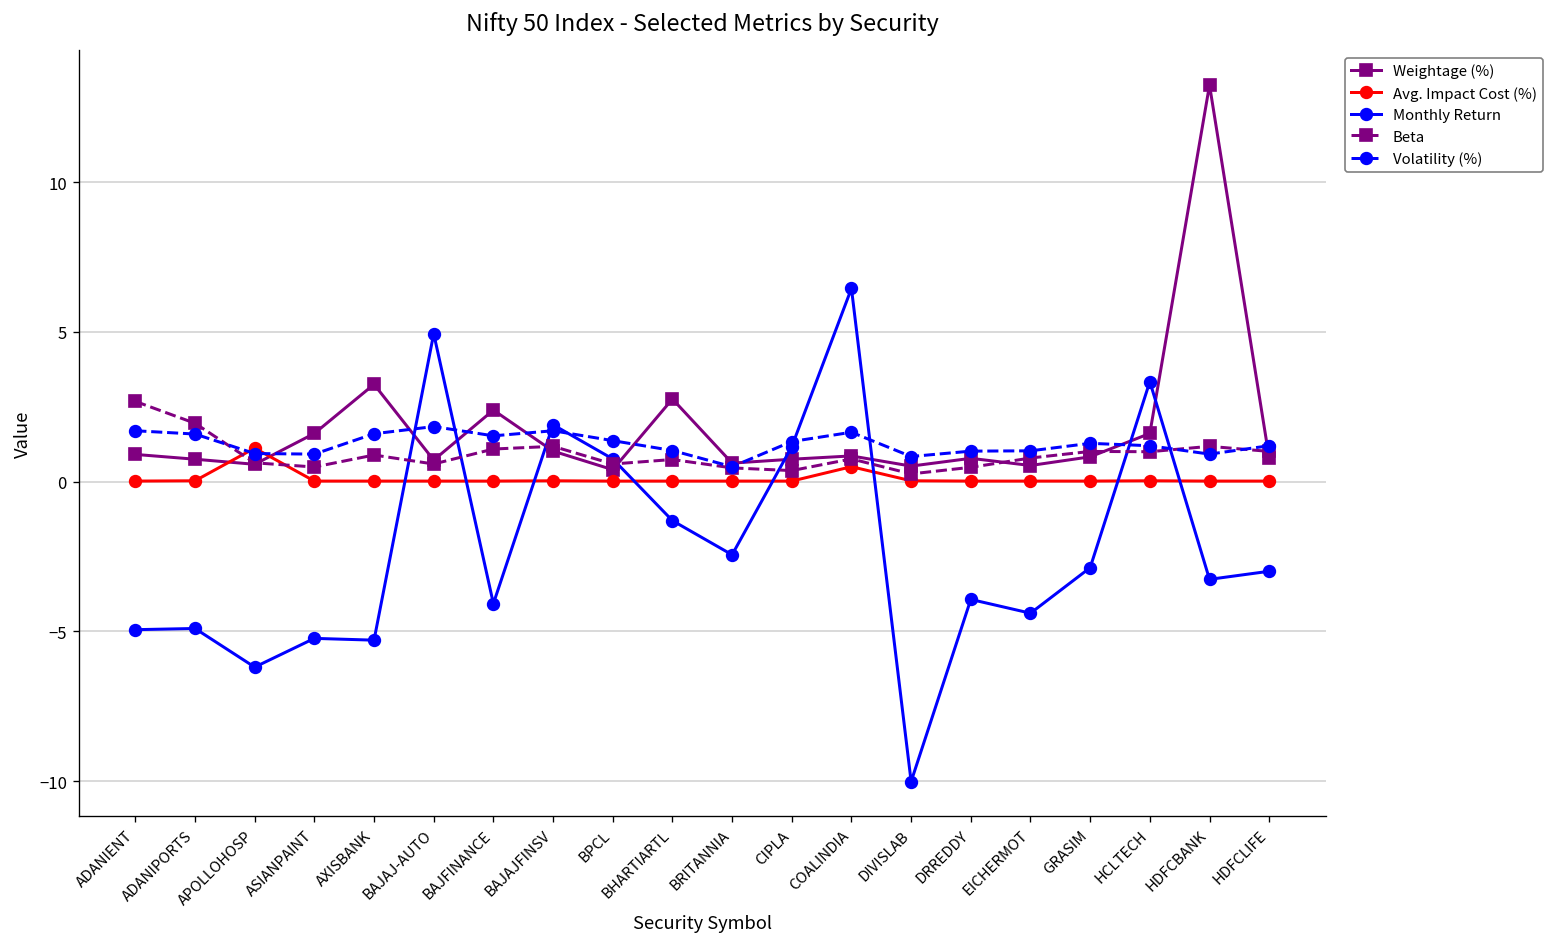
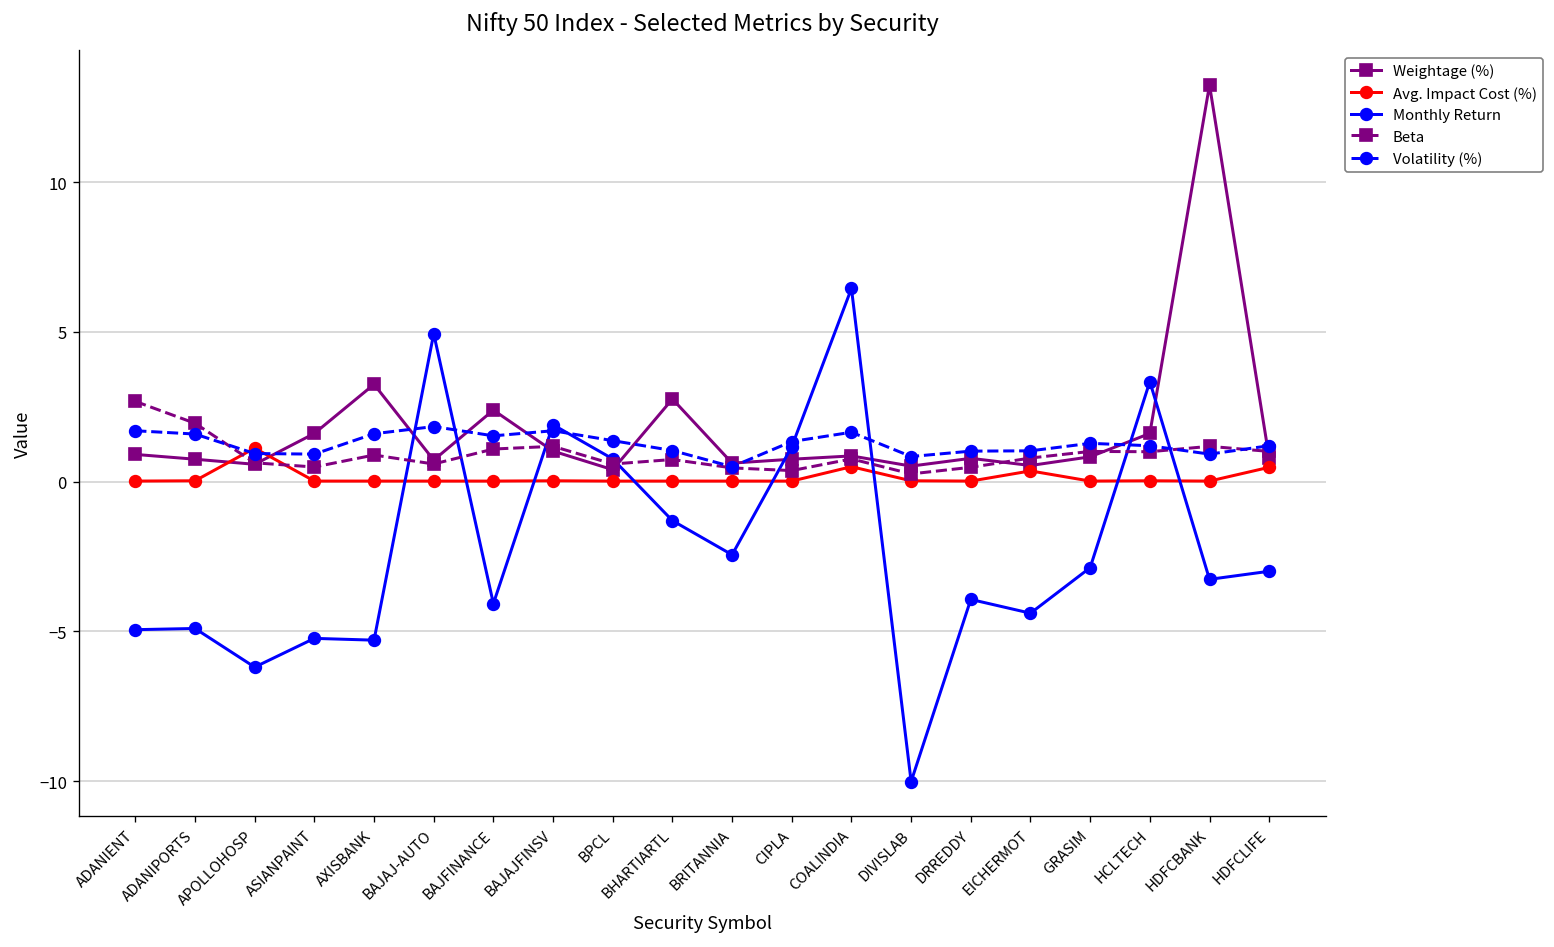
  {
    "Avg. Impact Cost (%)": {
      "ADANIENT": 0.0,
      "ADANIPORTS": 0.0,
      "APOLLOHOSP": 1.1,
      "ASIANPAINT": 0.0,
      "AXISBANK": 0.0,
      "BAJAJ-AUTO": 0.0,
      "BAJFINANCE": 0.0,
      "BAJAJFINSV": 0.0,
      "BPCL": 0.0,
      "BHARTIARTL": 0.0,
      "BRITANNIA": 0.0,
      "CIPLA": 0.0,
      "COALINDIA": 0.5,
      "DIVISLAB": 0.0,
      "DRREDDY": 0.0,
-     "EICHERMOT": 0.0,
+     "EICHERMOT": 0.4,
      "GRASIM": 0.0,
      "HCLTECH": 0.0,
      "HDFCBANK": 0.0,
-     "HDFCLIFE": 0.0
+     "HDFCLIFE": 0.5
    }
  }
